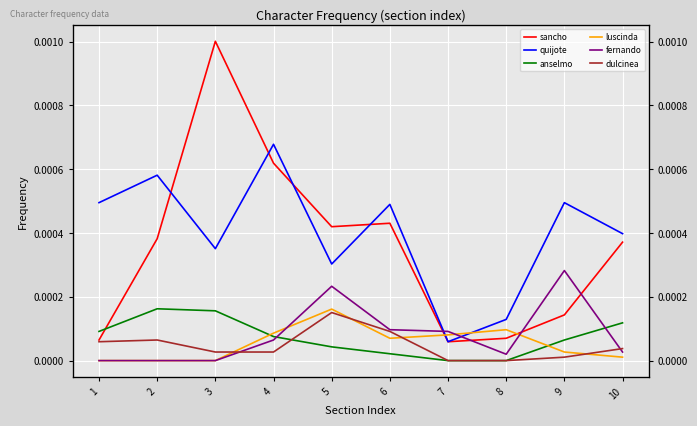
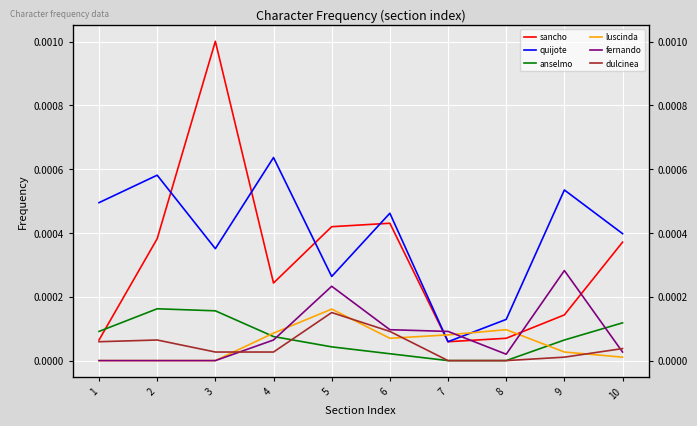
  {
    "sancho": {
      "2": 0.00038,
      "3": 0.00100,
-     "4": 0.00062,
+     "4": 0.00024,
      "5": 0.00042,
      "6": 0.00043,
      "8": 0.00007,
      "9": 0.00014,
      "10": 0.00037
    },
    "quijote": {
      "1": 0.00050,
      "2": 0.00058,
      "3": 0.00035,
-     "4": 0.00068,
-     "5": 0.00030,
-     "6": 0.00049,
+     "4": 0.00064,
+     "5": 0.00026,
+     "6": 0.00046,
      "8": 0.00013,
-     "9": 0.00050,
+     "9": 0.00054,
      "10": 0.00040
    },
    "anselmo": {
      "1": 0.00009,
      "2": 0.00016,
      "3": 0.00016,
      "4": 0.00008,
      "5": 0.00004,
      "6": 0.00002,
      "9": 0.00006,
      "10": 0.00012
    },
    "luscinda": {
      "4": 0.00009,
      "5": 0.00016,
      "6": 0.00007,
      "7": 0.00008,
      "8": 0.00010,
      "9": 0.00003,
      "10": 0.00001
    },
    "fernando": {
      "4": 0.00006,
      "5": 0.00023,
      "7": 0.00009,
      "8": 0.00002,
      "9": 0.00028,
      "10": 0.00003
    },
    "dulcinea": {
      "2": 0.00006,
      "3": 0.00003,
      "4": 0.00003,
      "5": 0.00015,
      "9": 0.00001,
      "10": 0.00004
    }
  }
